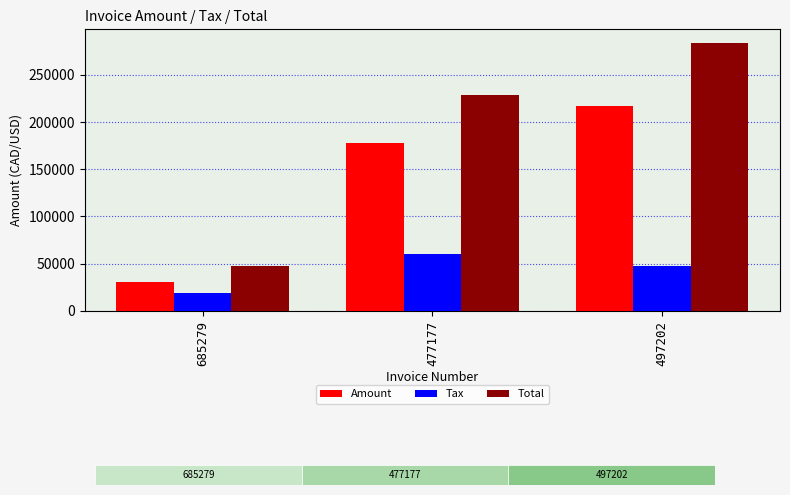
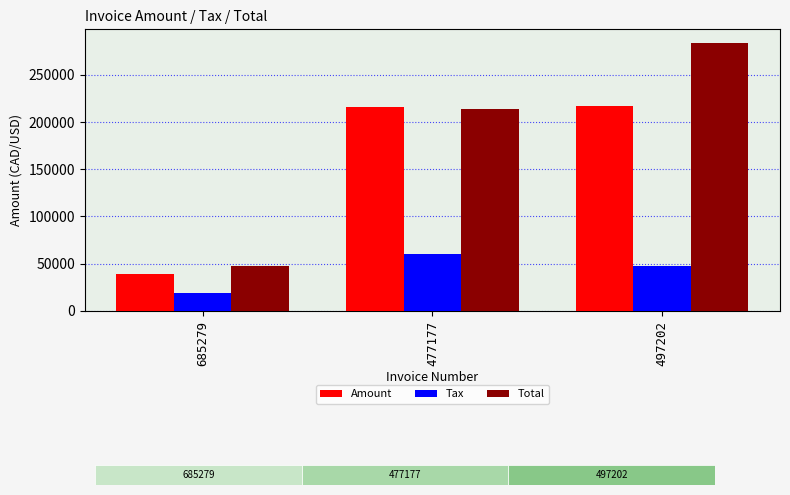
  {
    "Amount": {
-     "685279": 30000,
-     "477177": 180000,
+     "685279": 40000,
+     "477177": 220000,
      "497202": 220000
    },
    "Tax": {
      "685279": 20000,
      "477177": 60000,
      "497202": 50000
    },
    "Total": {
      "685279": 50000,
-     "477177": 230000,
+     "477177": 210000,
      "497202": 280000
    }
  }
